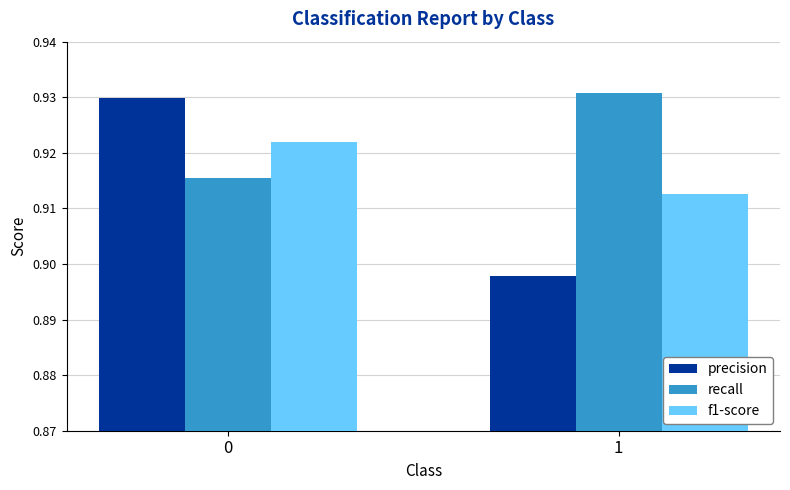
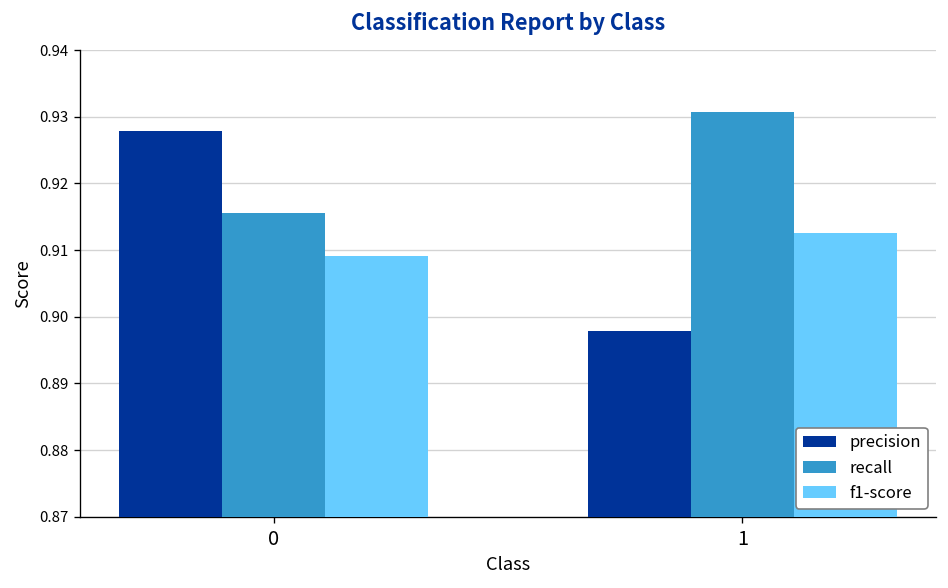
  {
    "precision": {
-     "0": 0.930,
+     "0": 0.928,
      "1": 0.898
    },
    "recall": {
      "0": 0.916,
      "1": 0.931
    },
    "f1-score": {
-     "0": 0.922,
+     "0": 0.909,
      "1": 0.913
    }
  }
